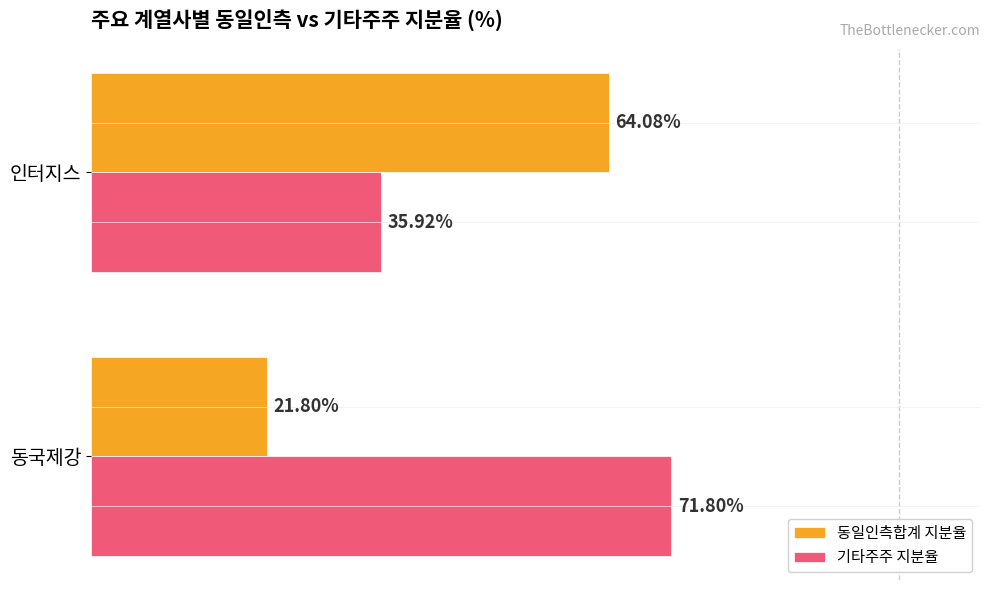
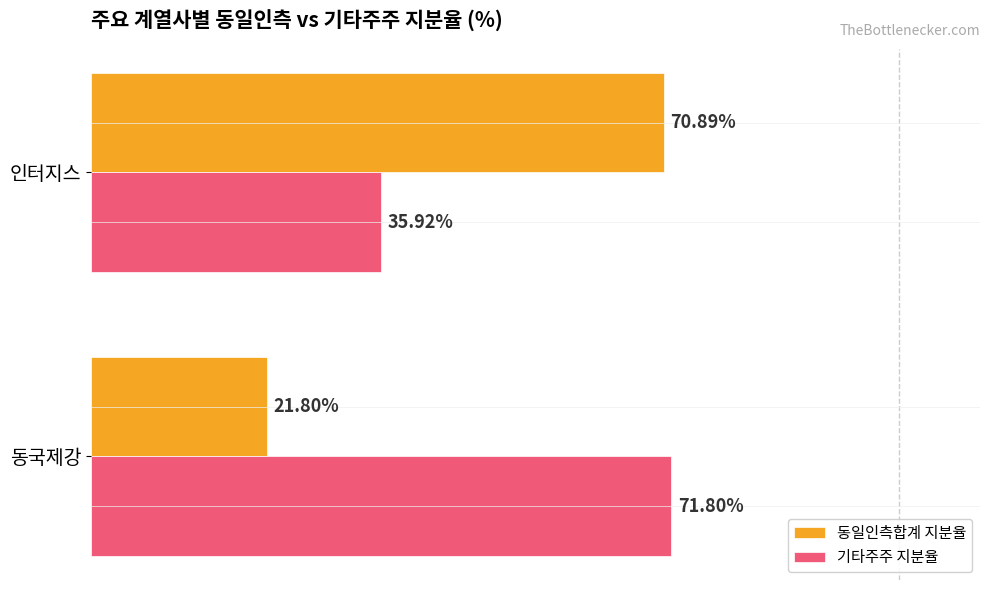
  {
    "동일인측합계 지분율": {
-     "인터지스": "64.08%",
+     "인터지스": "70.89%",
      "동국제강": "21.80%"
    },
    "기타주주 지분율": {
      "인터지스": "35.92%",
      "동국제강": "71.80%"
    }
  }
